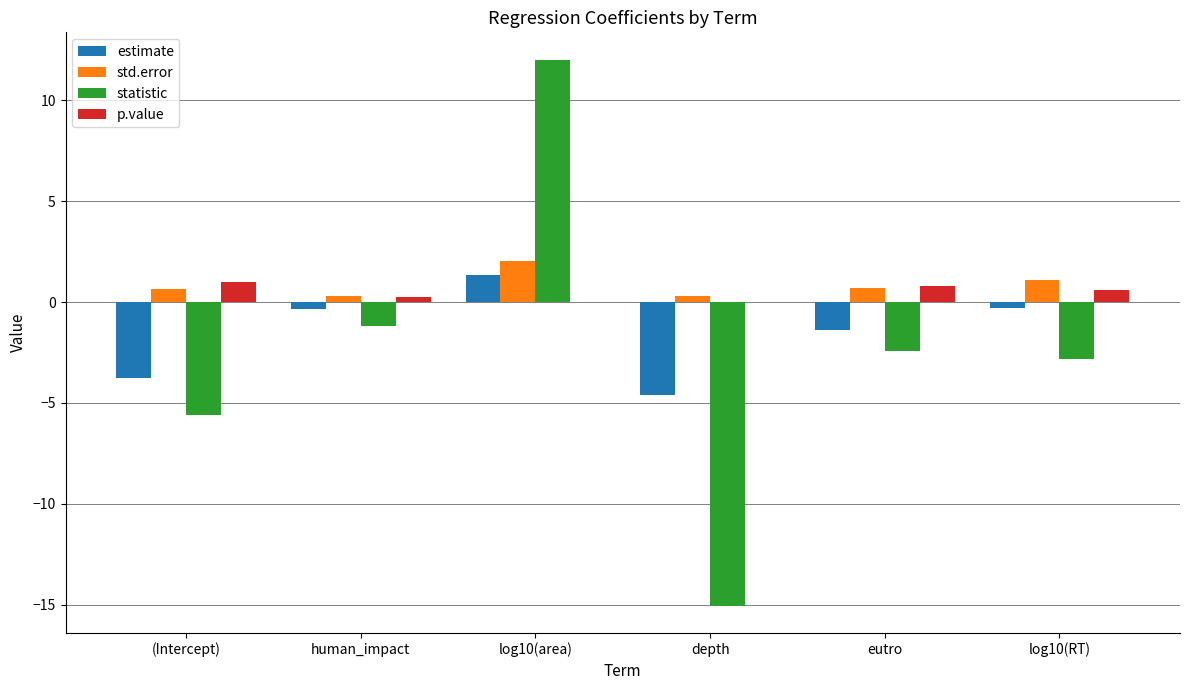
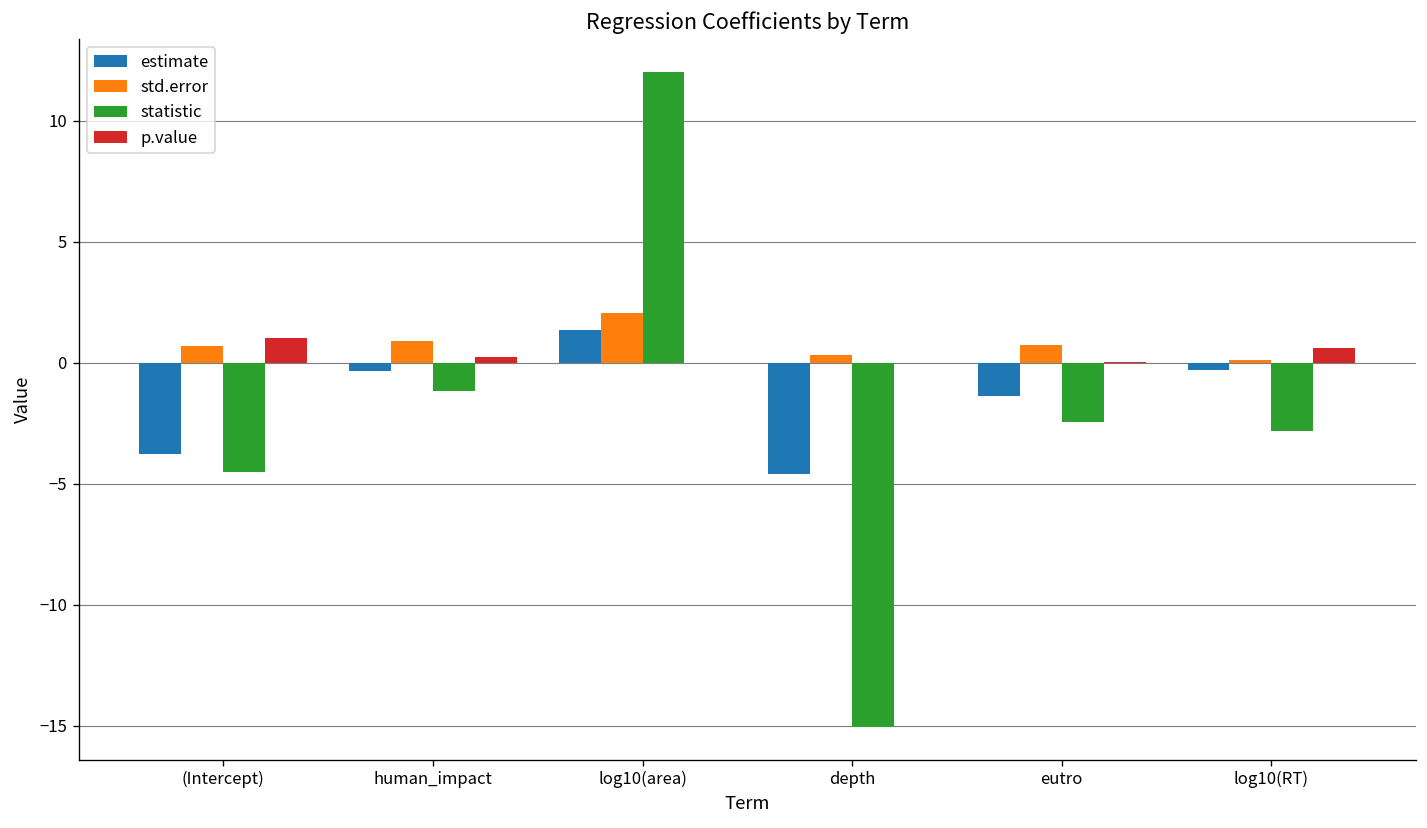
  {
    "estimate": {
      "(Intercept)": -3.8,
      "human_impact": -0.3,
      "log10(area)": 1.3,
      "depth": -4.6,
      "eutro": -1.4,
      "log10(RT)": -0.3
    },
    "std.error": {
      "(Intercept)": 0.7,
-     "human_impact": 0.3,
+     "human_impact": 0.9,
      "log10(area)": 2.0,
      "depth": 0.3,
      "eutro": 0.7,
-     "log10(RT)": 1.1
+     "log10(RT)": 0.1
    },
    "statistic": {
-     "(Intercept)": -5.6,
+     "(Intercept)": -4.5,
      "human_impact": -1.2,
      "log10(area)": 12.0,
      "depth": -15.1,
      "eutro": -2.4,
      "log10(RT)": -2.8
    },
    "p.value": {
      "(Intercept)": 1.0,
      "human_impact": 0.2,
-     "eutro": 0.8,
+     "eutro": 0.0,
      "log10(RT)": 0.6
    }
  }
